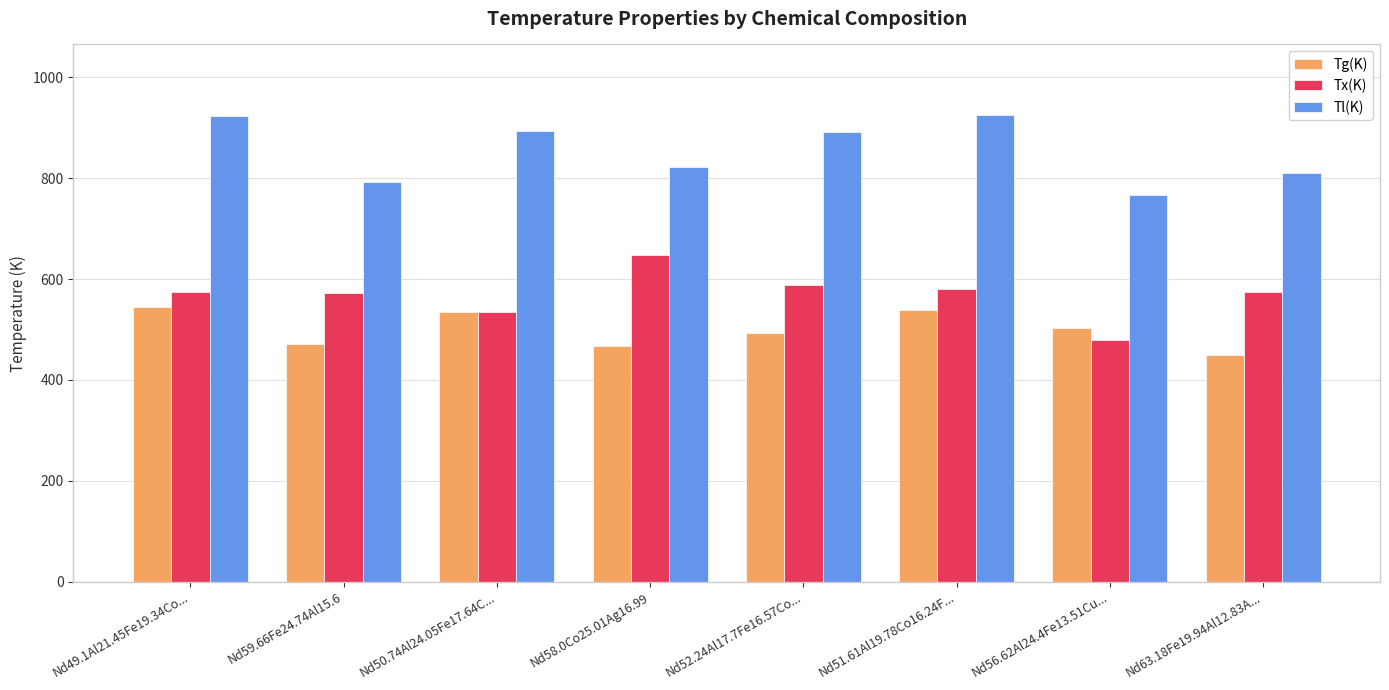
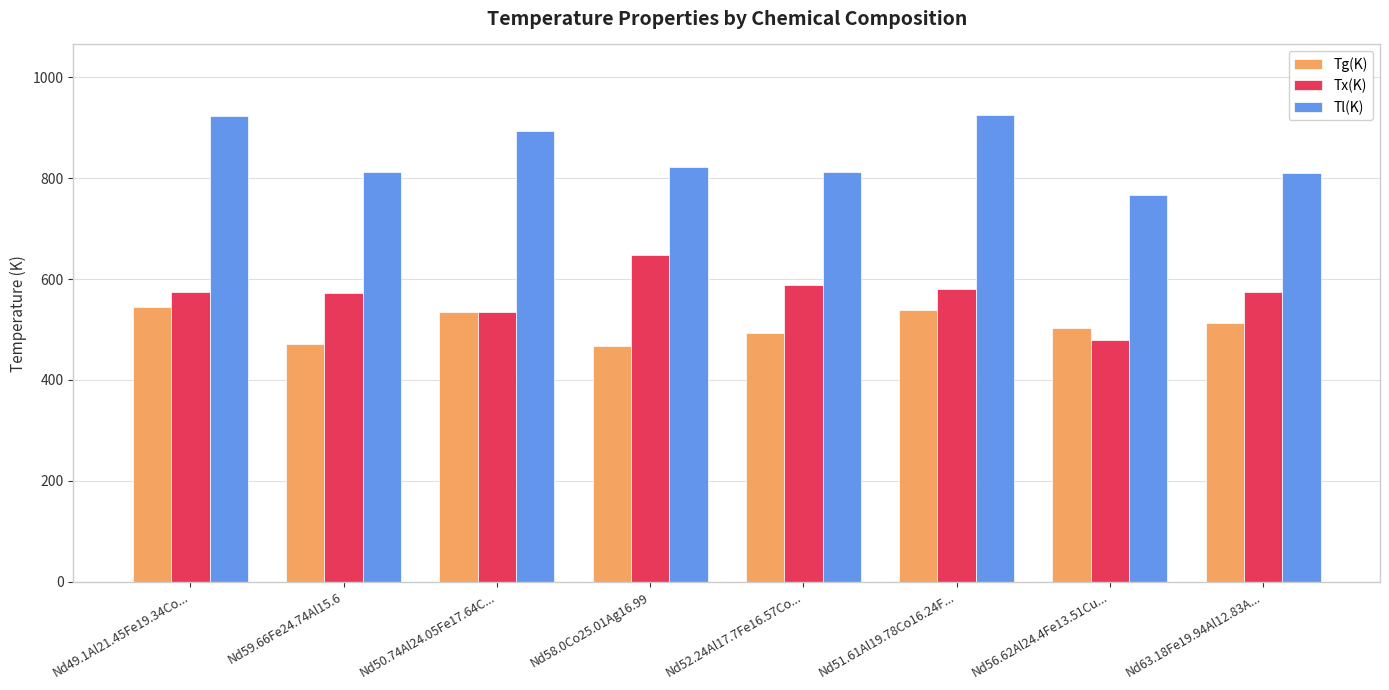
  {
    "Tg(K)": {
      "Nd49.1Al21.45Fe19.34Co...": 540,
      "Nd59.66Fe24.74Al15.6": 470,
      "Nd50.74Al24.05Fe17.64C...": 530,
      "Nd58.0Co25.01Ag16.99": 470,
      "Nd52.24Al17.7Fe16.57Co...": 490,
      "Nd51.61Al19.78Co16.24F...": 540,
      "Nd56.62Al24.4Fe13.51Cu...": 500,
-     "Nd63.18Fe19.94Al12.83A...": 450
+     "Nd63.18Fe19.94Al12.83A...": 510
    },
    "Tx(K)": {
      "Nd49.1Al21.45Fe19.34Co...": 580,
      "Nd59.66Fe24.74Al15.6": 570,
      "Nd50.74Al24.05Fe17.64C...": 530,
      "Nd58.0Co25.01Ag16.99": 650,
      "Nd52.24Al17.7Fe16.57Co...": 590,
      "Nd51.61Al19.78Co16.24F...": 580,
      "Nd56.62Al24.4Fe13.51Cu...": 480,
      "Nd63.18Fe19.94Al12.83A...": 580
    },
    "Tl(K)": {
      "Nd49.1Al21.45Fe19.34Co...": 920,
-     "Nd59.66Fe24.74Al15.6": 790,
+     "Nd59.66Fe24.74Al15.6": 810,
      "Nd50.74Al24.05Fe17.64C...": 890,
      "Nd58.0Co25.01Ag16.99": 820,
-     "Nd52.24Al17.7Fe16.57Co...": 890,
+     "Nd52.24Al17.7Fe16.57Co...": 810,
      "Nd51.61Al19.78Co16.24F...": 930,
      "Nd56.62Al24.4Fe13.51Cu...": 770,
      "Nd63.18Fe19.94Al12.83A...": 810
    }
  }
